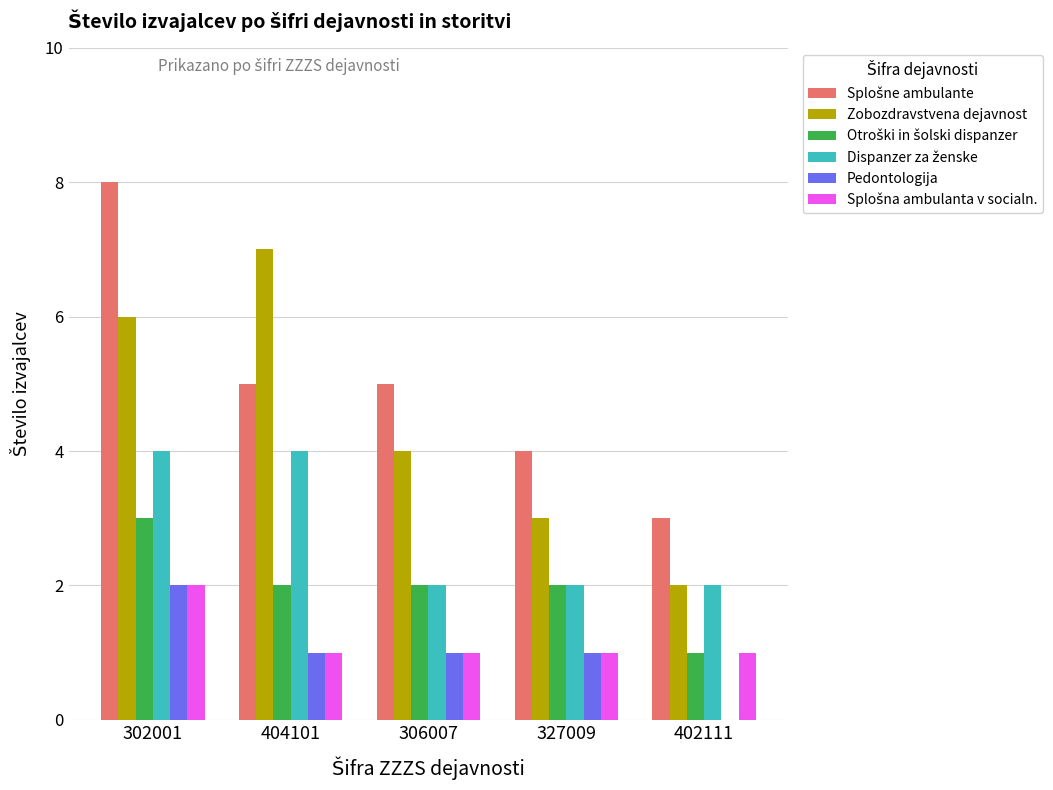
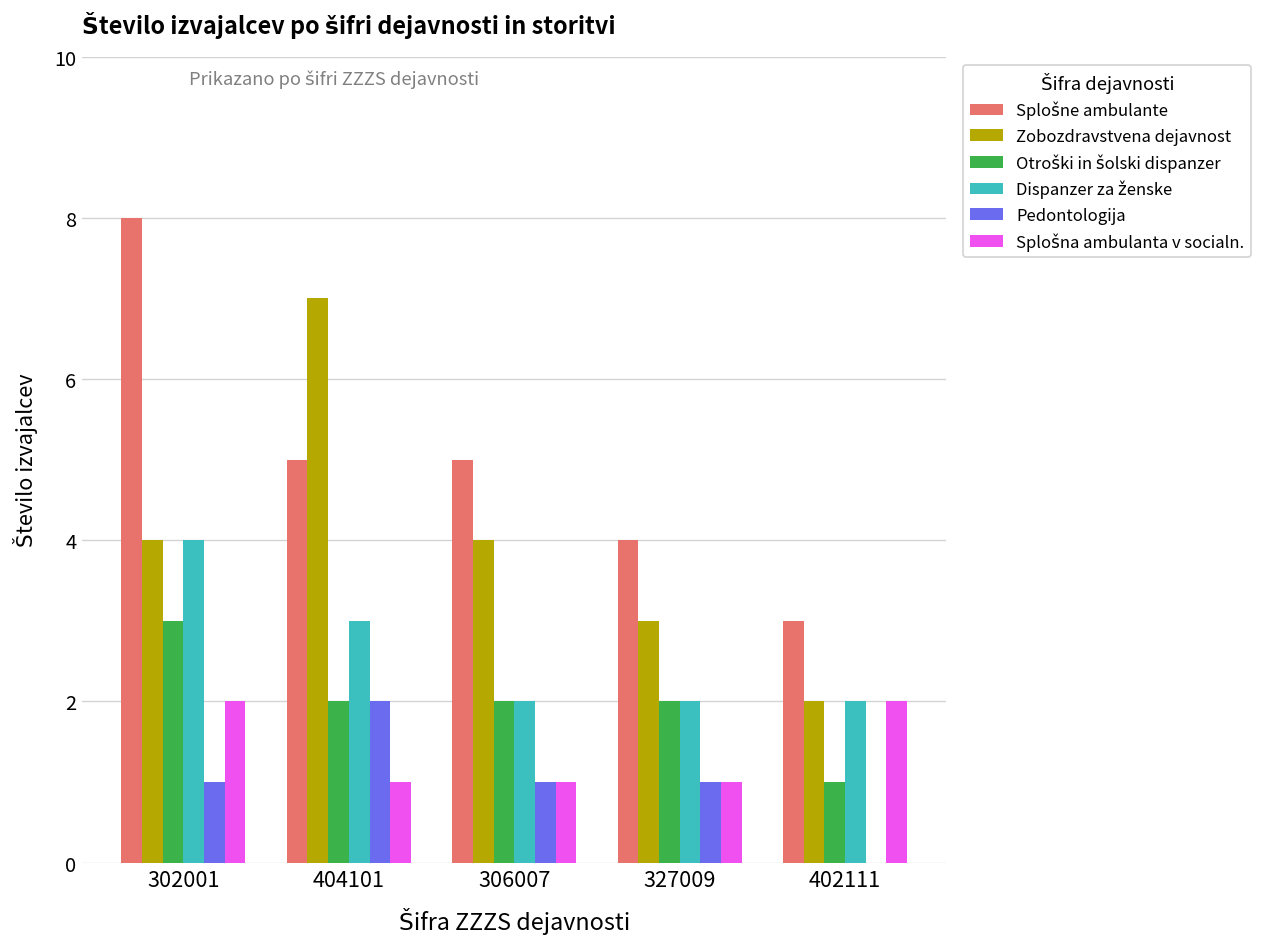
  {
    "Splošne ambulante": {
      "302001": 8,
      "404101": 5,
      "306007": 5,
      "327009": 4,
      "402111": 3
    },
    "Zobozdravstvena dejavnost": {
-     "302001": 6,
+     "302001": 4,
      "404101": 7,
      "306007": 4,
      "327009": 3,
      "402111": 2
    },
    "Otroški in šolski dispanzer": {
      "302001": 3,
      "404101": 2,
      "306007": 2,
      "327009": 2,
      "402111": 1
    },
    "Dispanzer za ženske": {
      "302001": 4,
-     "404101": 4,
+     "404101": 3,
      "306007": 2,
      "327009": 2,
      "402111": 2
    },
    "Pedontologija": {
-     "302001": 2,
-     "404101": 1,
+     "302001": 1,
+     "404101": 2,
      "306007": 1,
      "327009": 1,
      "402111": 0
    },
    "Splošna ambulanta v socialn.": {
      "302001": 2,
      "404101": 1,
      "306007": 1,
      "327009": 1,
-     "402111": 1
+     "402111": 2
    }
  }
